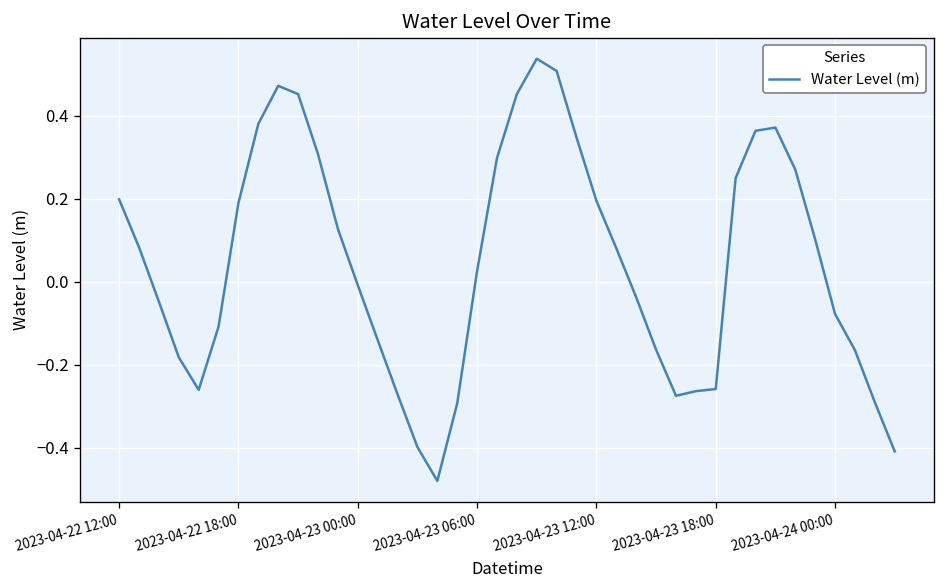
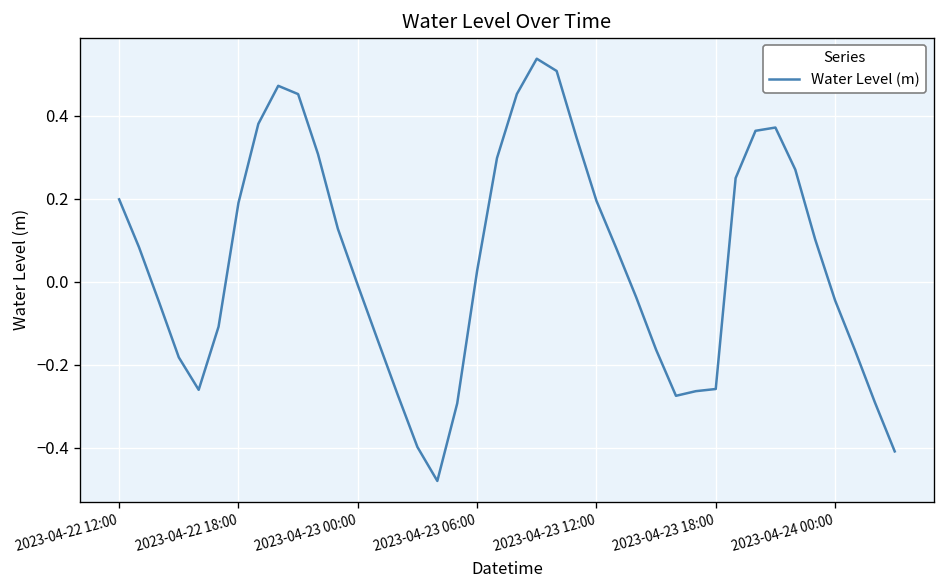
  {
    "2023-04-22 12:00": 0.20,
    "2023-04-22 18:00": 0.19,
    "2023-04-23 00:00": -0.01,
    "2023-04-23 06:00": 0.03,
    "2023-04-23 12:00": 0.20,
    "2023-04-23 18:00": -0.26,
-   "2023-04-24 00:00": -0.08
+   "2023-04-24 00:00": -0.04
  }
